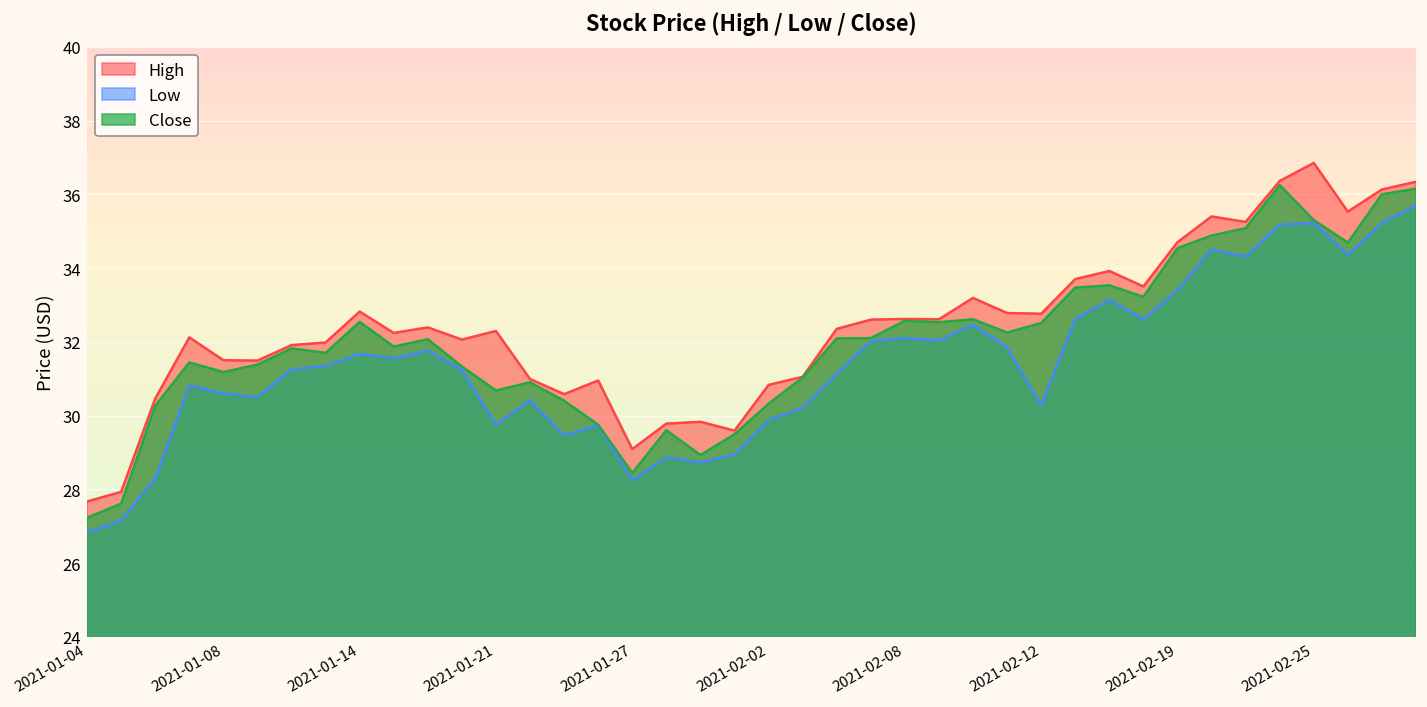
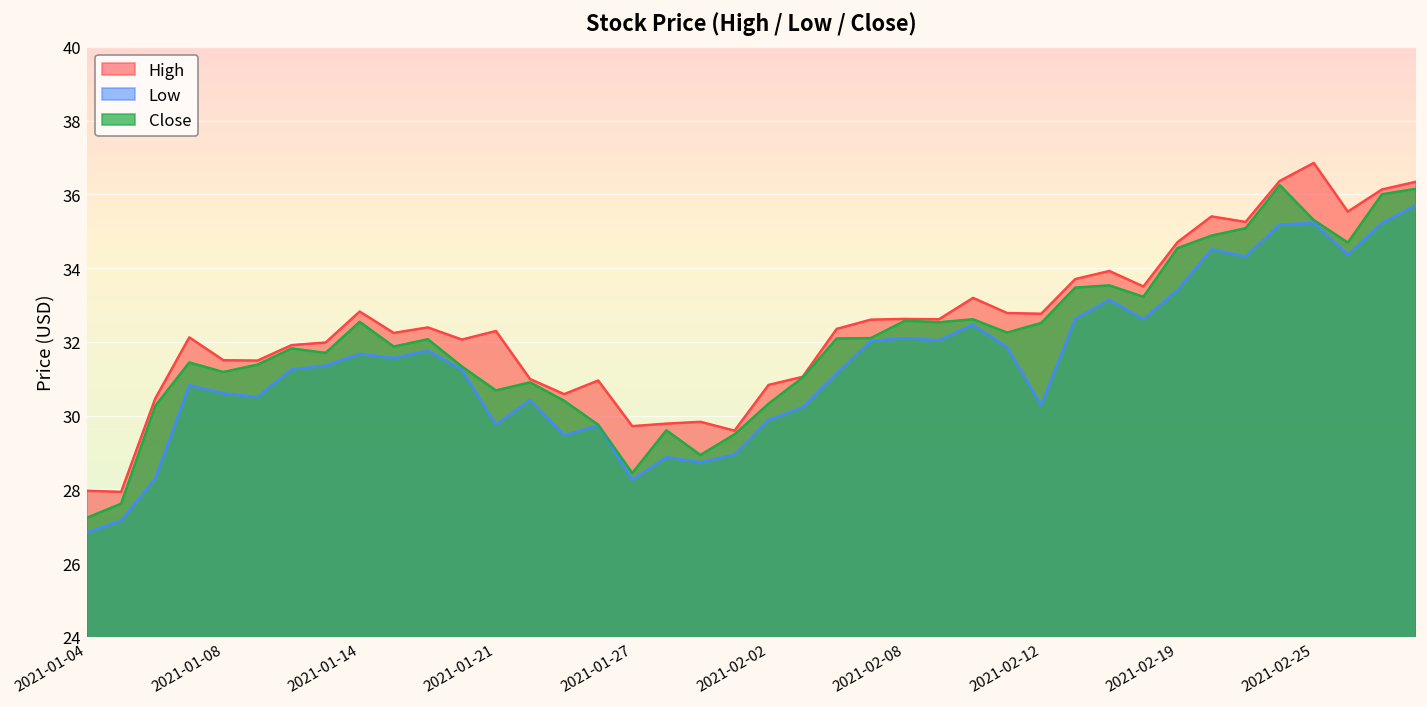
  {
    "High": {
-     "2021-01-04": 27.7,
+     "2021-01-04": 28.0,
      "2021-01-08": 31.5,
      "2021-01-14": 32.8,
      "2021-01-21": 32.3,
-     "2021-01-27": 29.1,
+     "2021-01-27": 29.7,
      "2021-02-02": 30.8,
      "2021-02-12": 32.8,
      "2021-02-19": 34.7,
      "2021-02-25": 36.8
    },
    "Low": {
      "2021-01-04": 26.8,
      "2021-01-08": 30.6,
      "2021-01-14": 31.7,
      "2021-01-21": 29.8,
      "2021-01-27": 28.3,
      "2021-02-02": 29.9,
      "2021-02-08": 32.1,
      "2021-02-12": 30.3,
      "2021-02-19": 33.4
    },
    "Close": {
      "2021-01-04": 27.2,
      "2021-01-08": 31.2,
      "2021-01-14": 32.5,
      "2021-01-21": 30.7,
      "2021-01-27": 28.4,
      "2021-02-02": 30.3,
      "2021-02-12": 32.5,
      "2021-02-19": 34.5
    }
  }
